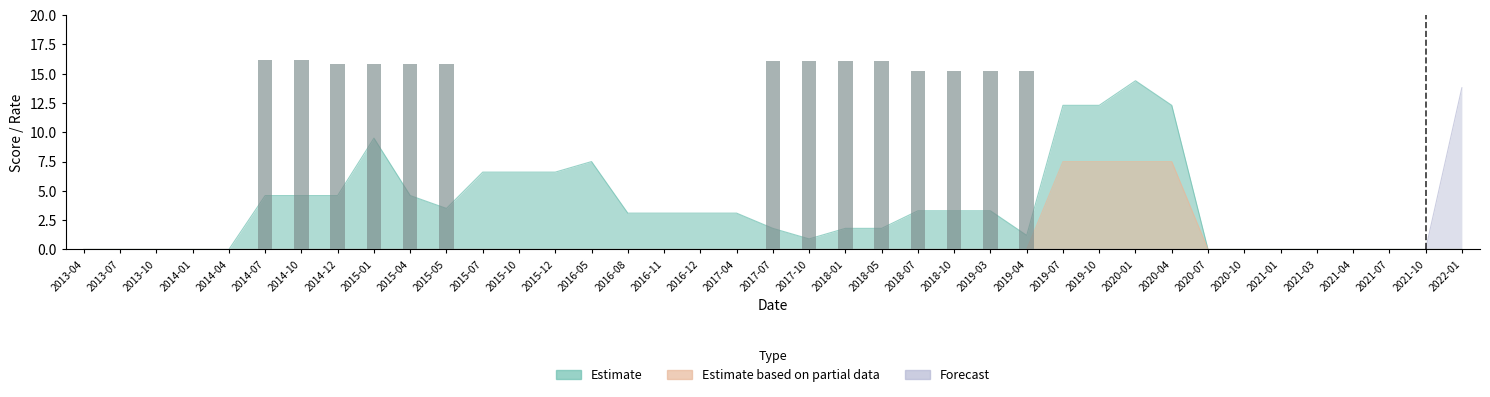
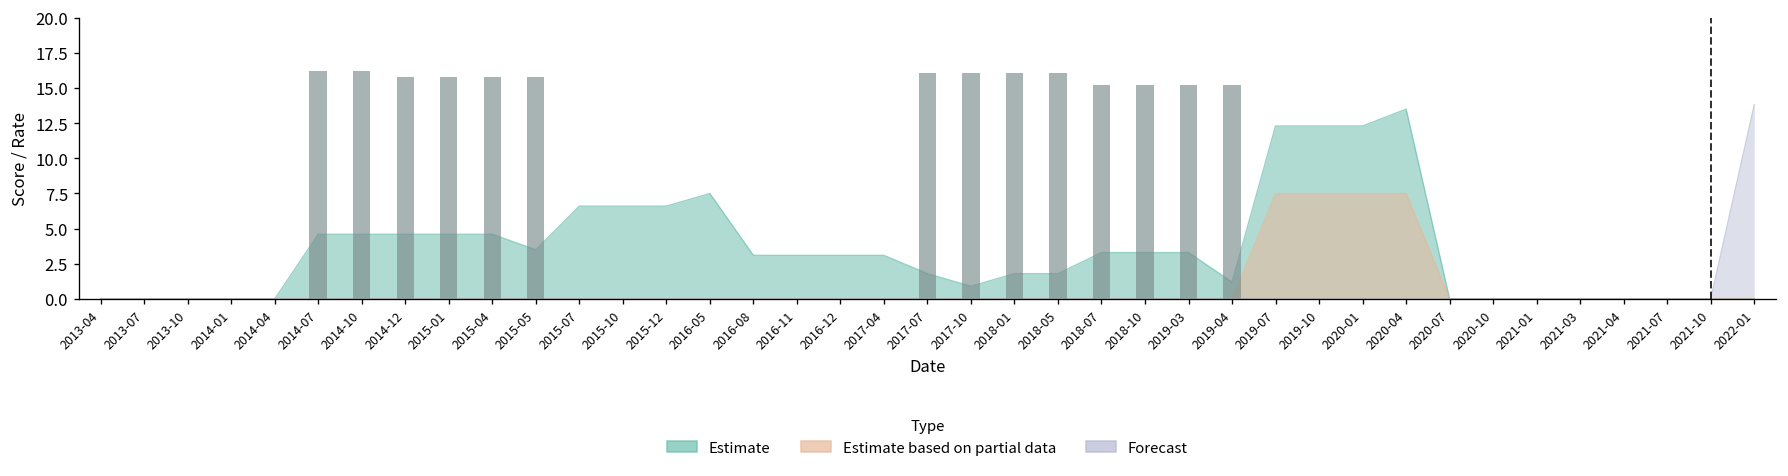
  {
    "Estimate": {
      "2014-07": 4.6,
      "2014-10": 4.6,
      "2014-12": 4.6,
-     "2015-01": 9.5,
+     "2015-01": 4.6,
      "2015-04": 4.6,
      "2015-05": 3.5,
      "2015-07": 6.6,
      "2015-10": 6.6,
      "2015-12": 6.6,
      "2016-05": 7.5,
      "2016-08": 3.1,
      "2016-11": 3.1,
      "2016-12": 3.1,
      "2017-04": 3.1,
      "2017-07": 1.8,
      "2017-10": 0.9,
      "2018-01": 1.8,
      "2018-05": 1.8,
      "2018-07": 3.3,
      "2018-10": 3.3,
      "2019-03": 3.3,
      "2019-04": 1.2,
      "2019-07": 12.3,
      "2019-10": 12.3,
-     "2020-01": 14.4,
-     "2020-04": 12.3
+     "2020-01": 12.3,
+     "2020-04": 13.5
    },
    "Estimate based on partial data": {
      "2019-07": 7.5,
      "2019-10": 7.5,
      "2020-01": 7.5,
      "2020-04": 7.5
    },
    "Forecast": {
      "2019-07": 0.0,
      "2019-10": 0.0,
      "2020-01": 0.0,
      "2020-04": 0.0,
      "2022-01": 13.8
    }
  }
